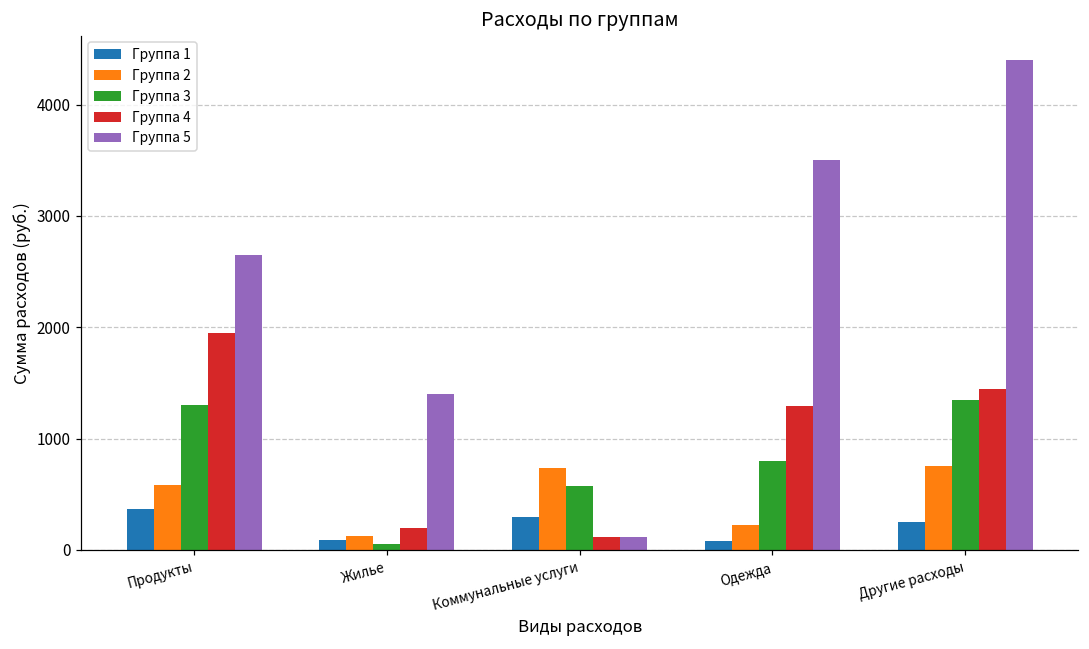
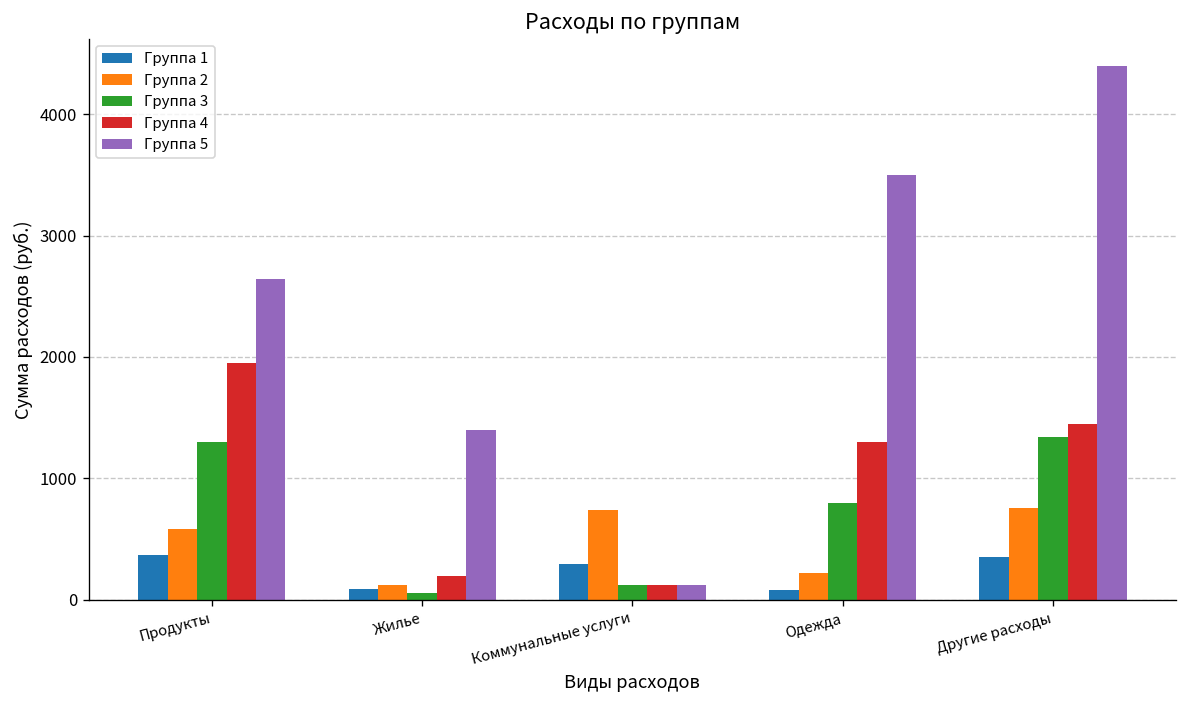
  {
    "Группа 1": {
      "Продукты": 370,
      "Жилье": 90,
      "Коммунальные услуги": 290,
      "Одежда": 80,
-     "Другие расходы": 260
+     "Другие расходы": 350
    },
    "Группа 2": {
      "Продукты": 580,
      "Жилье": 130,
      "Коммунальные услуги": 740,
      "Одежда": 220,
      "Другие расходы": 760
    },
    "Группа 3": {
      "Продукты": 1300,
      "Жилье": 60,
-     "Коммунальные услуги": 580,
+     "Коммунальные услуги": 120,
      "Одежда": 800,
      "Другие расходы": 1340
    },
    "Группа 4": {
      "Продукты": 1950,
      "Жилье": 200,
      "Коммунальные услуги": 120,
      "Одежда": 1300,
      "Другие расходы": 1450
    },
    "Группа 5": {
      "Продукты": 2650,
      "Жилье": 1400,
      "Коммунальные услуги": 120,
      "Одежда": 3500,
      "Другие расходы": 4400
    }
  }
